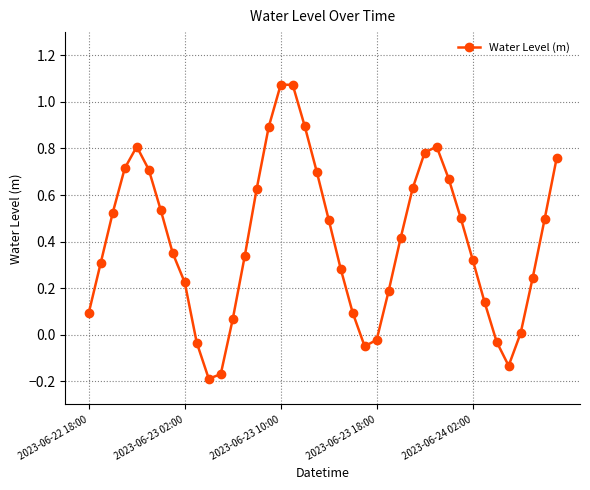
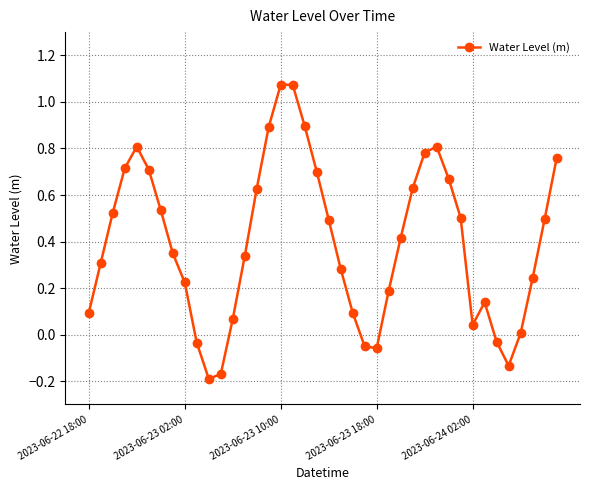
  {
    "2023-06-22 18:00": 0.09,
    "2023-06-23 02:00": 0.22,
    "2023-06-23 10:00": 1.07,
-   "2023-06-23 18:00": -0.02,
-   "2023-06-24 02:00": 0.32
+   "2023-06-23 18:00": -0.06,
+   "2023-06-24 02:00": 0.04
  }
